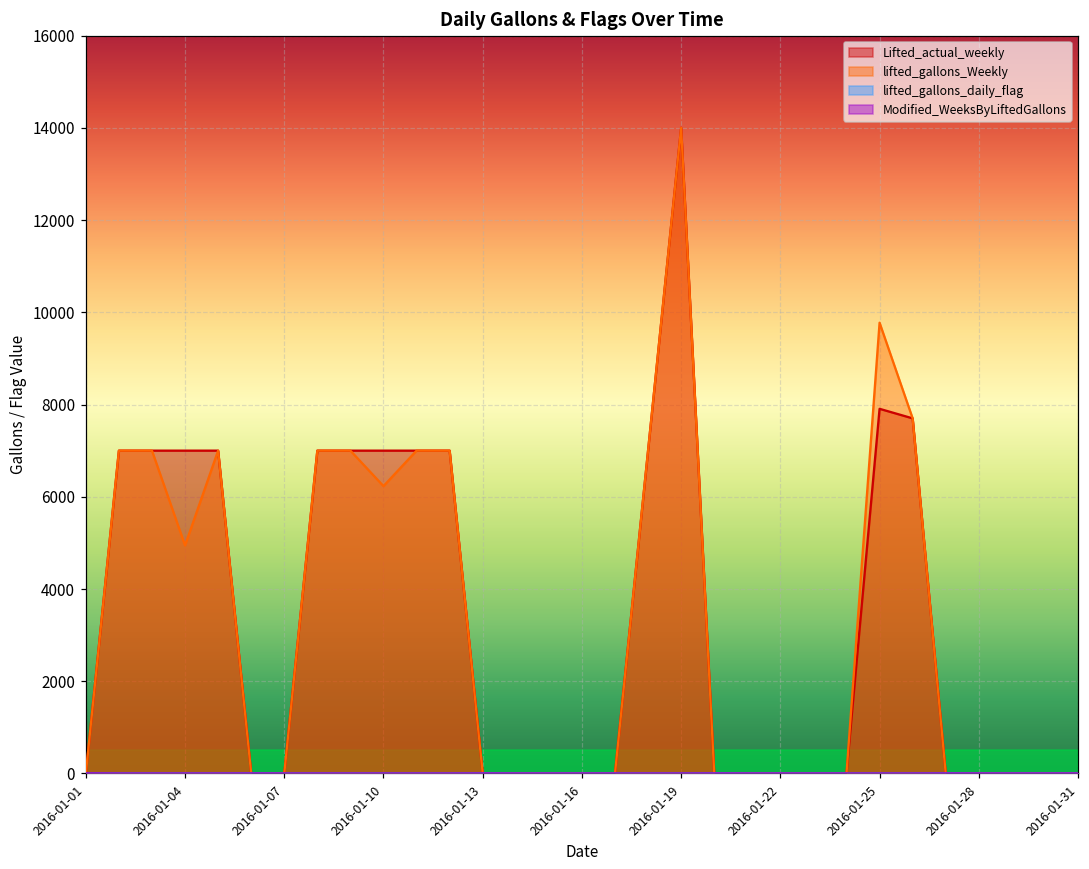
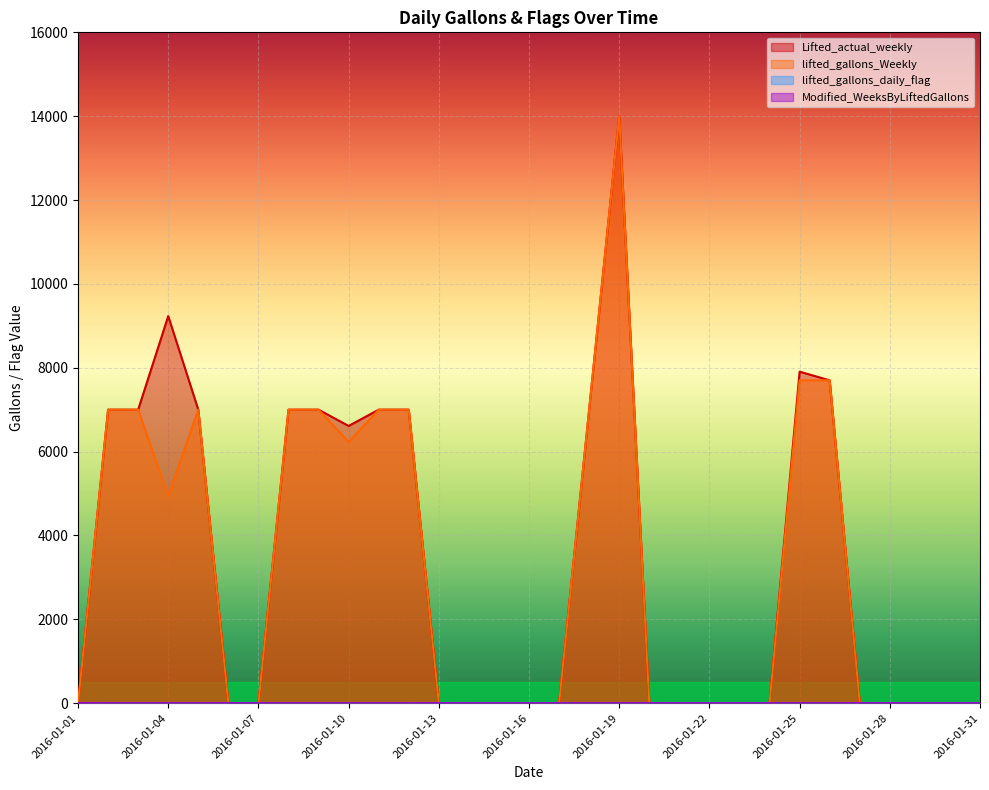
  {
    "Lifted_actual_weekly": {
-     "2016-01-04": 7000,
-     "2016-01-10": 7000,
+     "2016-01-04": 9200,
+     "2016-01-10": 6600,
      "2016-01-25": 7900
    },
    "lifted_gallons_Weekly": {
      "2016-01-04": 4900,
      "2016-01-10": 6200,
-     "2016-01-25": 9800
+     "2016-01-25": 7700
    }
  }
